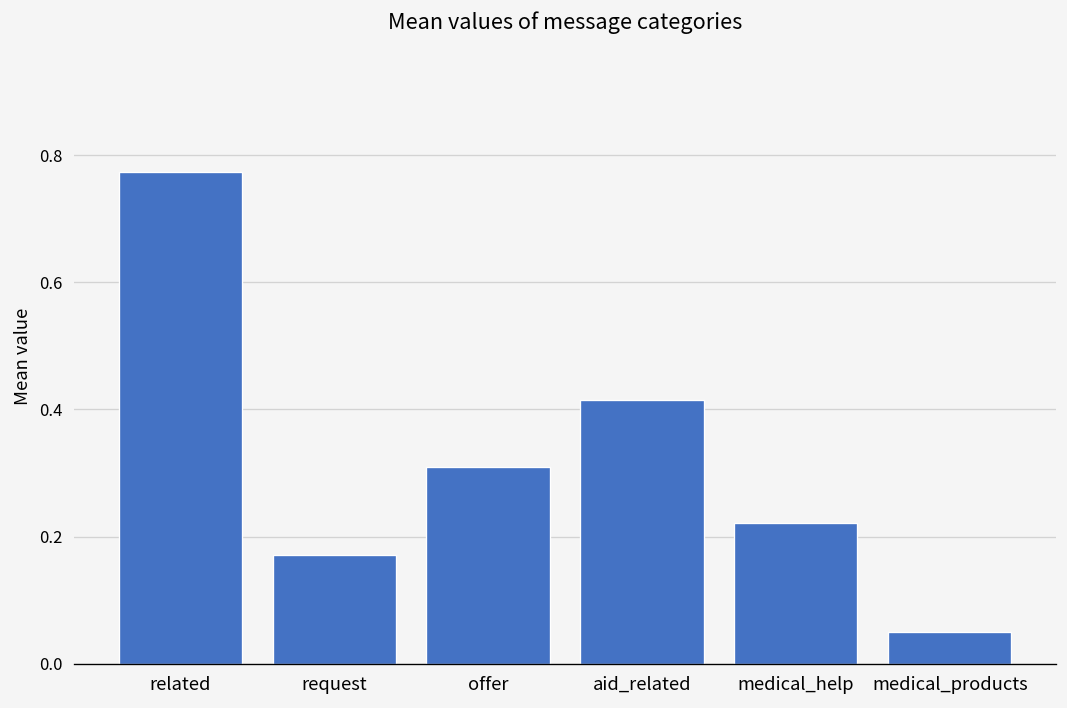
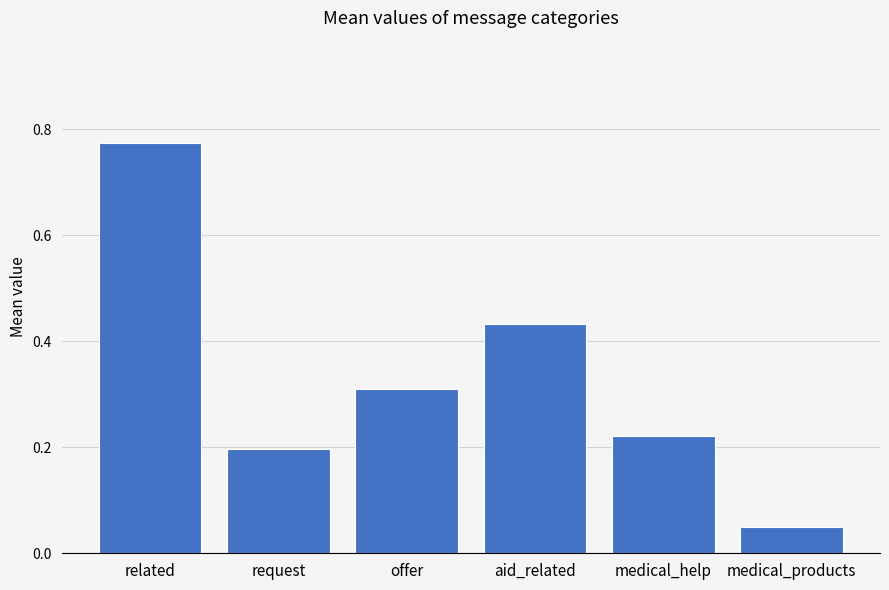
  {
    "related": 0.77,
-   "request": 0.17,
+   "request": 0.20,
    "offer": 0.31,
-   "aid_related": 0.41,
+   "aid_related": 0.43,
    "medical_help": 0.22,
    "medical_products": 0.05
  }
